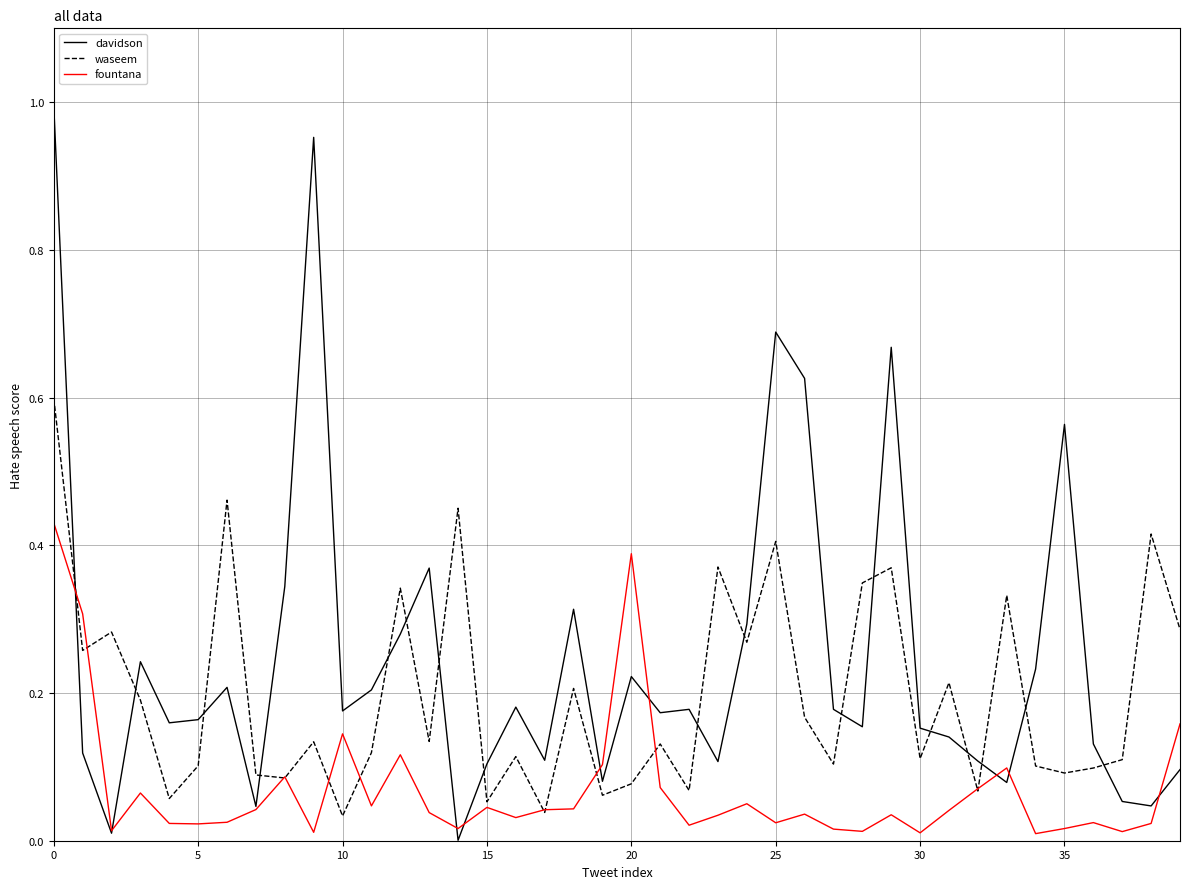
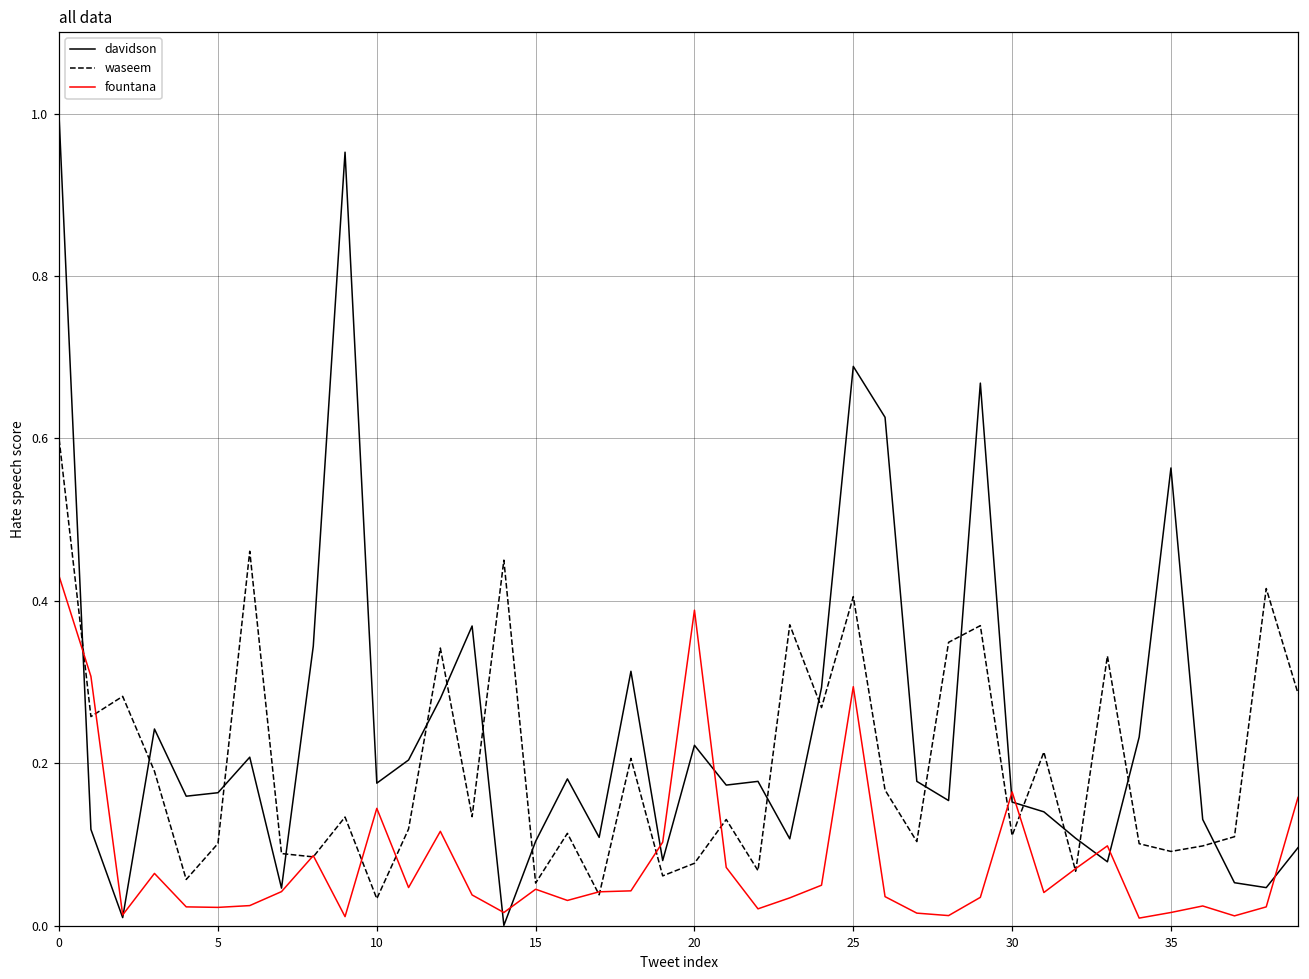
  {
    "fountana": {
      "0": 0.43,
      "5": 0.02,
      "10": 0.14,
      "15": 0.05,
      "20": 0.39,
-     "25": 0.02,
-     "30": 0.01,
+     "25": 0.29,
+     "30": 0.16,
      "35": 0.02
    }
  }
